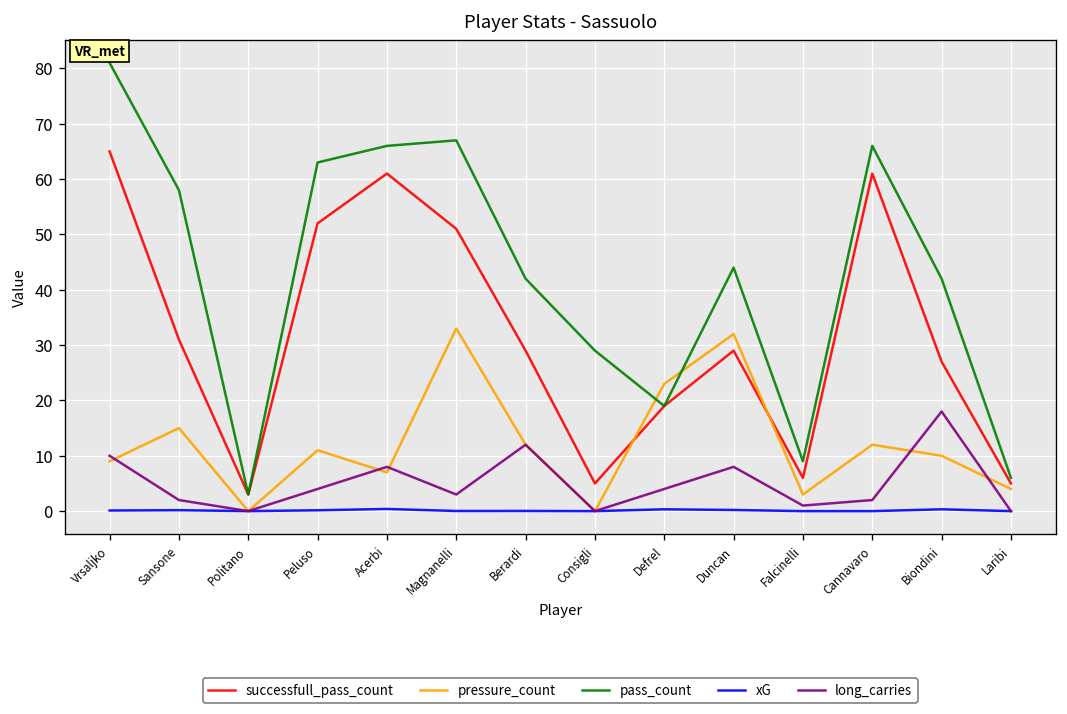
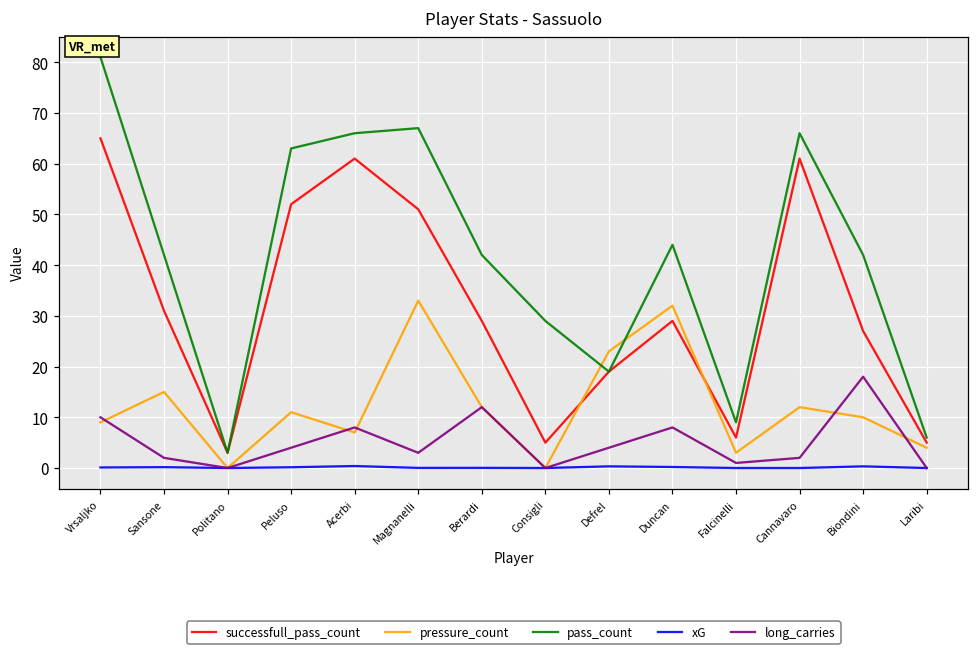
  {
    "successfull_pass_count": {
      "Vrsaljko": 65,
      "Sansone": 31,
      "Peluso": 52,
      "Acerbi": 61,
      "Magnanelli": 51,
      "Berardi": 29,
      "Consigli": 5,
      "Duncan": 29,
      "Falcinelli": 6,
      "Cannavaro": 61,
      "Biondini": 27,
      "Laribi": 5
    },
    "pressure_count": {
      "Vrsaljko": 9,
      "Sansone": 15,
      "Peluso": 11,
      "Acerbi": 7,
      "Magnanelli": 33,
      "Defrel": 23,
      "Duncan": 32,
      "Falcinelli": 3,
      "Cannavaro": 12,
      "Biondini": 10,
      "Laribi": 4
    },
    "pass_count": {
-     "Sansone": 58,
+     "Sansone": 42,
      "Peluso": 63,
      "Acerbi": 66,
      "Magnanelli": 67,
      "Berardi": 42,
      "Consigli": 29,
      "Duncan": 44,
      "Falcinelli": 9,
      "Cannavaro": 66,
      "Biondini": 42,
      "Laribi": 6
    },
    "xG": {
      "Vrsaljko": 0,
      "Sansone": 0,
      "Peluso": 0,
      "Acerbi": 0,
      "Magnanelli": 0,
      "Berardi": 0,
      "Defrel": 0,
      "Duncan": 0,
      "Falcinelli": 0,
      "Cannavaro": 0,
      "Biondini": 0
    },
    "long_carries": {
      "Vrsaljko": 10,
      "Sansone": 2,
      "Peluso": 4,
      "Acerbi": 8,
      "Magnanelli": 3,
      "Defrel": 4,
      "Duncan": 8,
      "Falcinelli": 1,
      "Cannavaro": 2,
      "Biondini": 18
    }
  }
